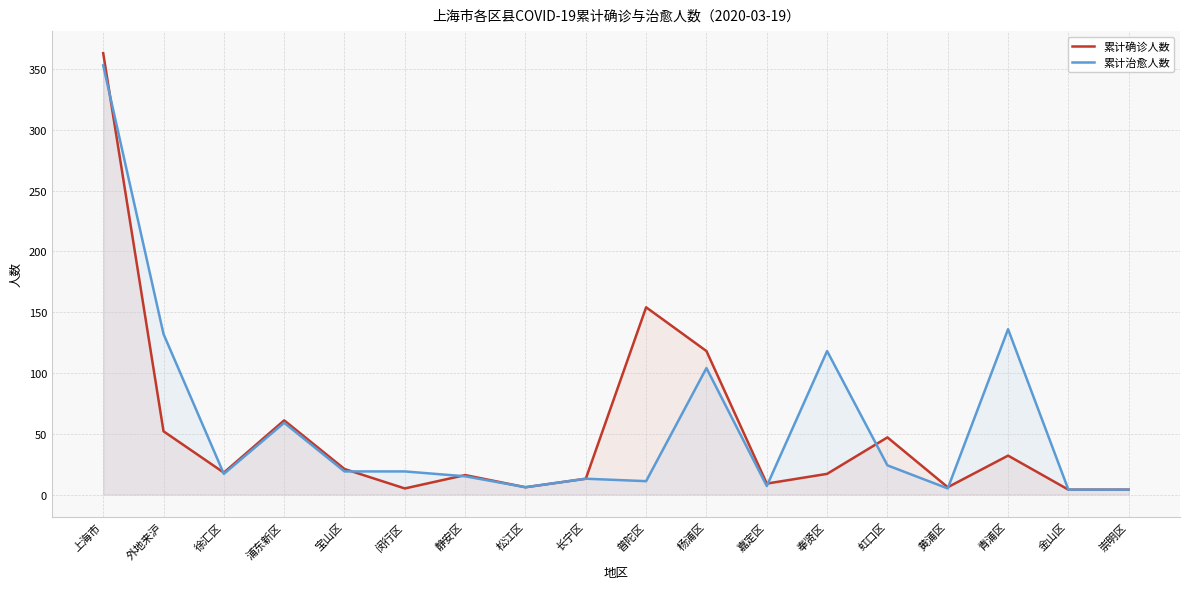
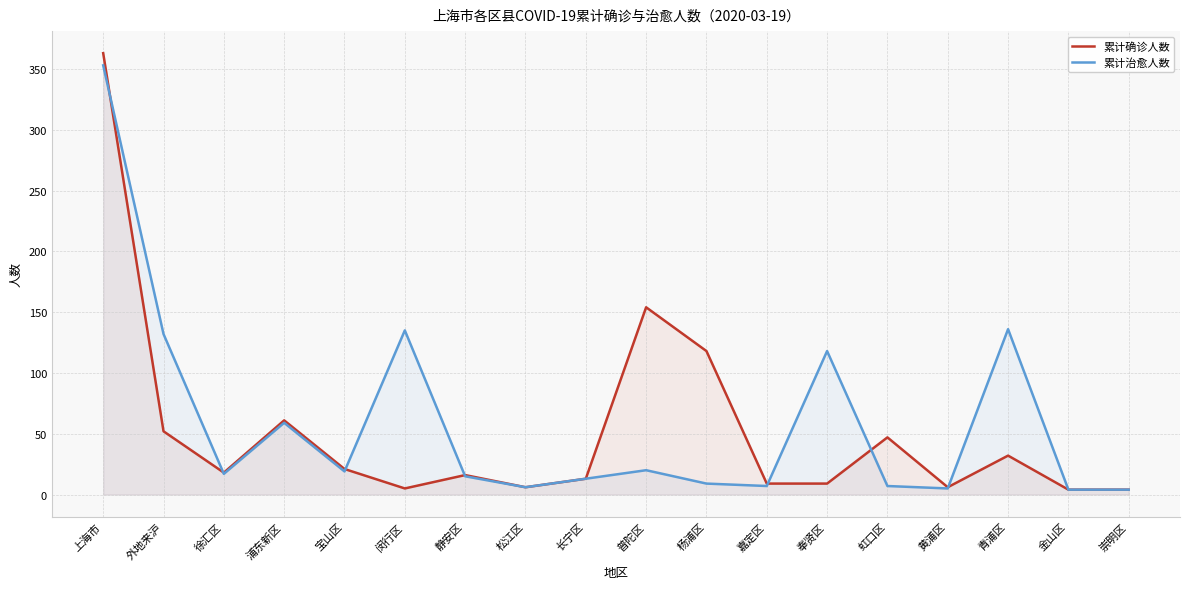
  {
    "累计确诊人数": {
      "上海市": 363,
      "外地来沪": 52,
      "闵行区": 5,
      "普陀区": 154,
      "杨浦区": 118,
-     "奉贤区": 17,
+     "奉贤区": 9,
      "虹口区": 47,
      "青浦区": 32
    },
    "累计治愈人数": {
      "上海市": 353,
      "外地来沪": 132,
-     "闵行区": 19,
-     "普陀区": 11,
-     "杨浦区": 104,
+     "闵行区": 135,
+     "普陀区": 20,
+     "杨浦区": 9,
      "奉贤区": 118,
-     "虹口区": 24,
+     "虹口区": 7,
      "青浦区": 136
    }
  }
